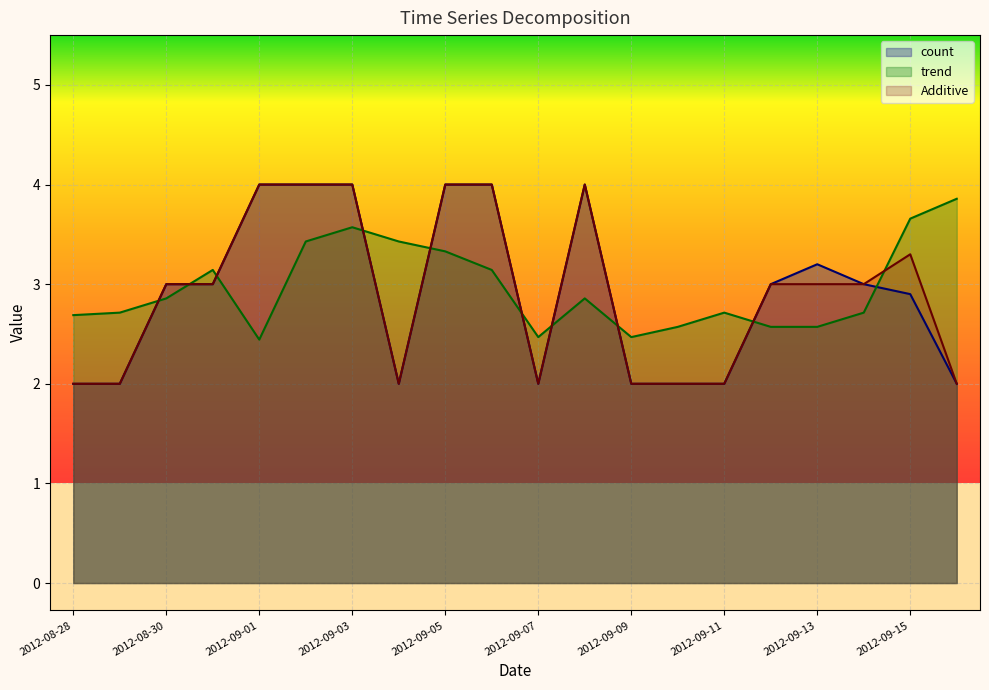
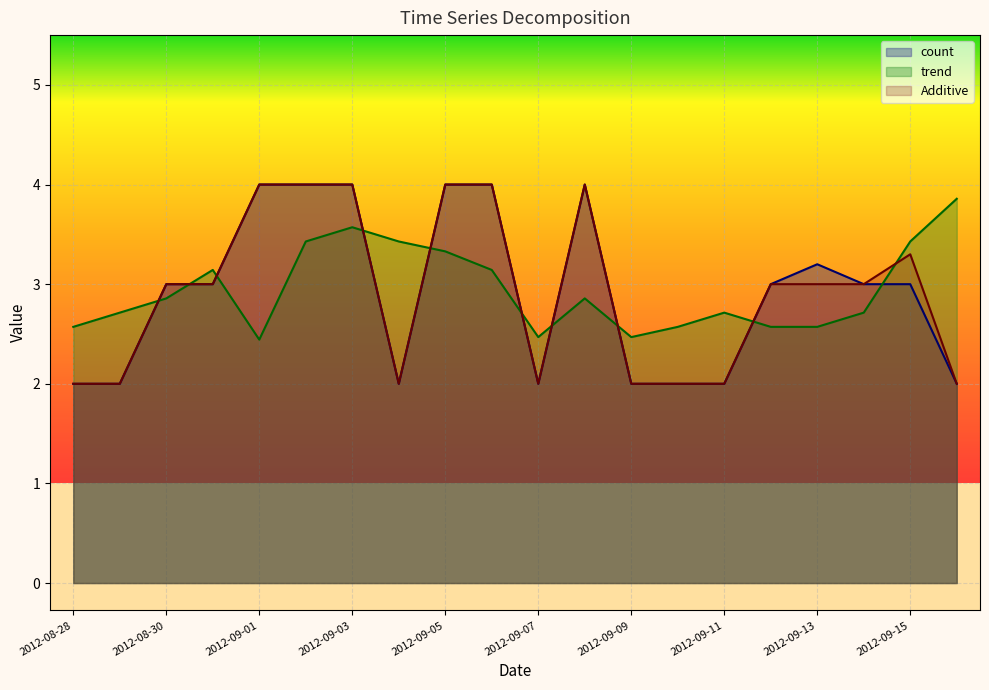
  {
    "count": {
      "2012-09-13": 3.2,
-     "2012-09-15": 2.9
+     "2012-09-15": 3.0
    },
    "trend": {
-     "2012-08-28": 2.7,
+     "2012-08-28": 2.6,
      "2012-08-30": 2.9,
      "2012-09-01": 2.4,
      "2012-09-03": 3.6,
      "2012-09-05": 3.3,
      "2012-09-07": 2.5,
      "2012-09-09": 2.5,
      "2012-09-11": 2.7,
      "2012-09-13": 2.6,
-     "2012-09-15": 3.7
+     "2012-09-15": 3.4
    },
    "Additive": {
      "2012-09-13": 3.0,
      "2012-09-15": 3.3
    }
  }
